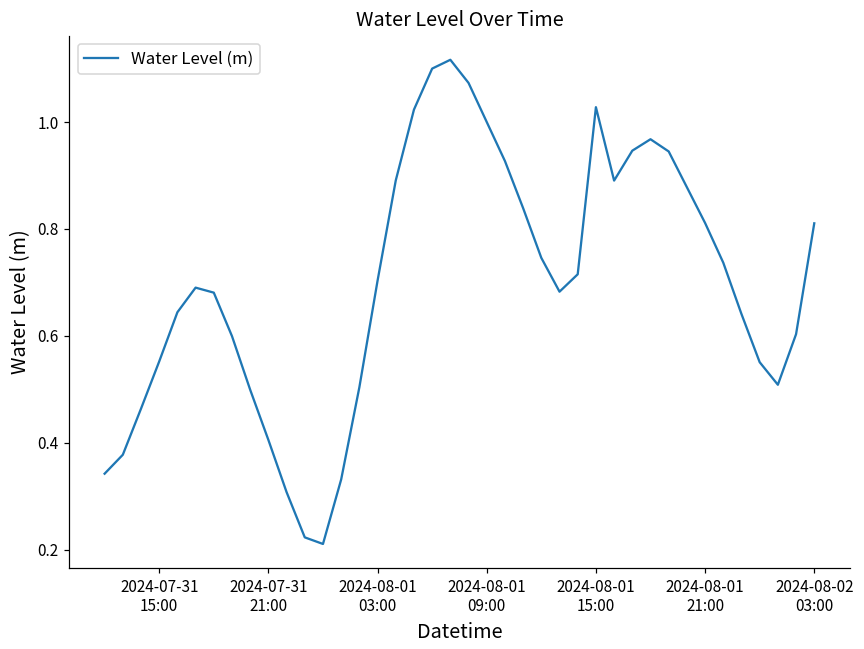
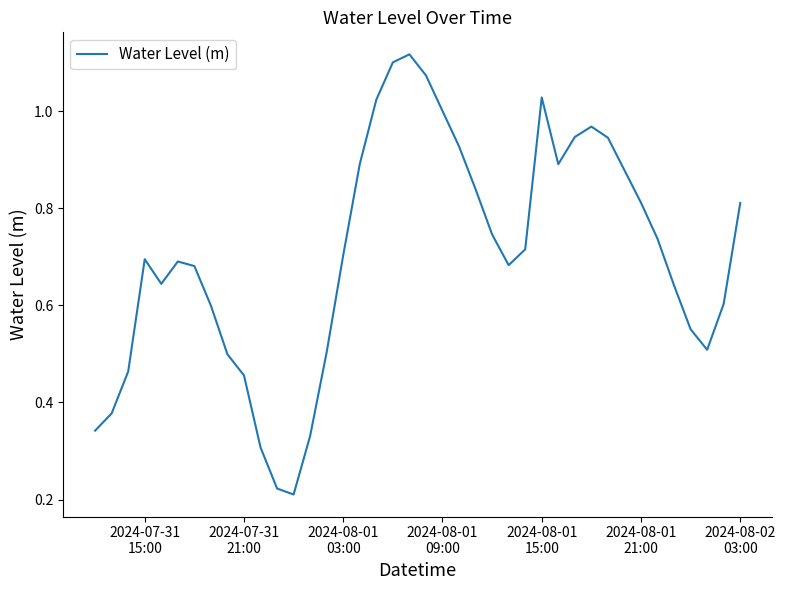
  {
-   "2024-07-31 15:00": 0.55,
-   "2024-07-31 21:00": 0.41,
+   "2024-07-31 15:00": 0.69,
+   "2024-07-31 21:00": 0.46,
    "2024-08-01 03:00": 0.70,
    "2024-08-01 09:00": 1.00,
    "2024-08-01 15:00": 1.03,
    "2024-08-01 21:00": 0.81,
    "2024-08-02 03:00": 0.81
  }
